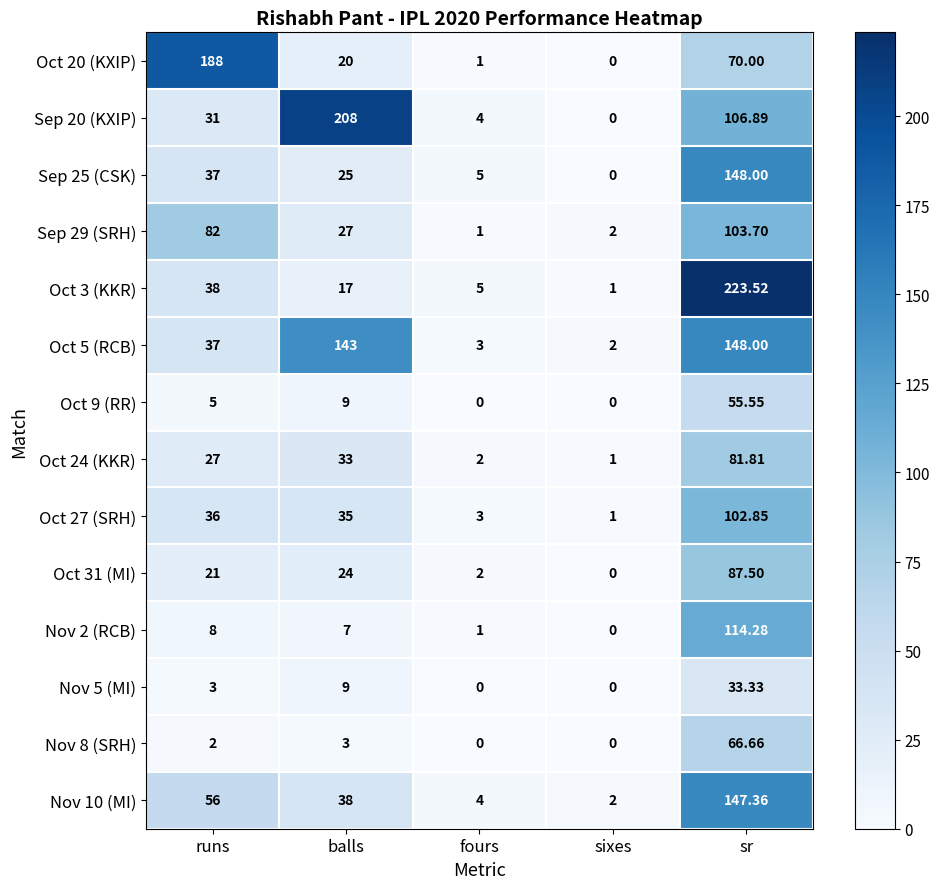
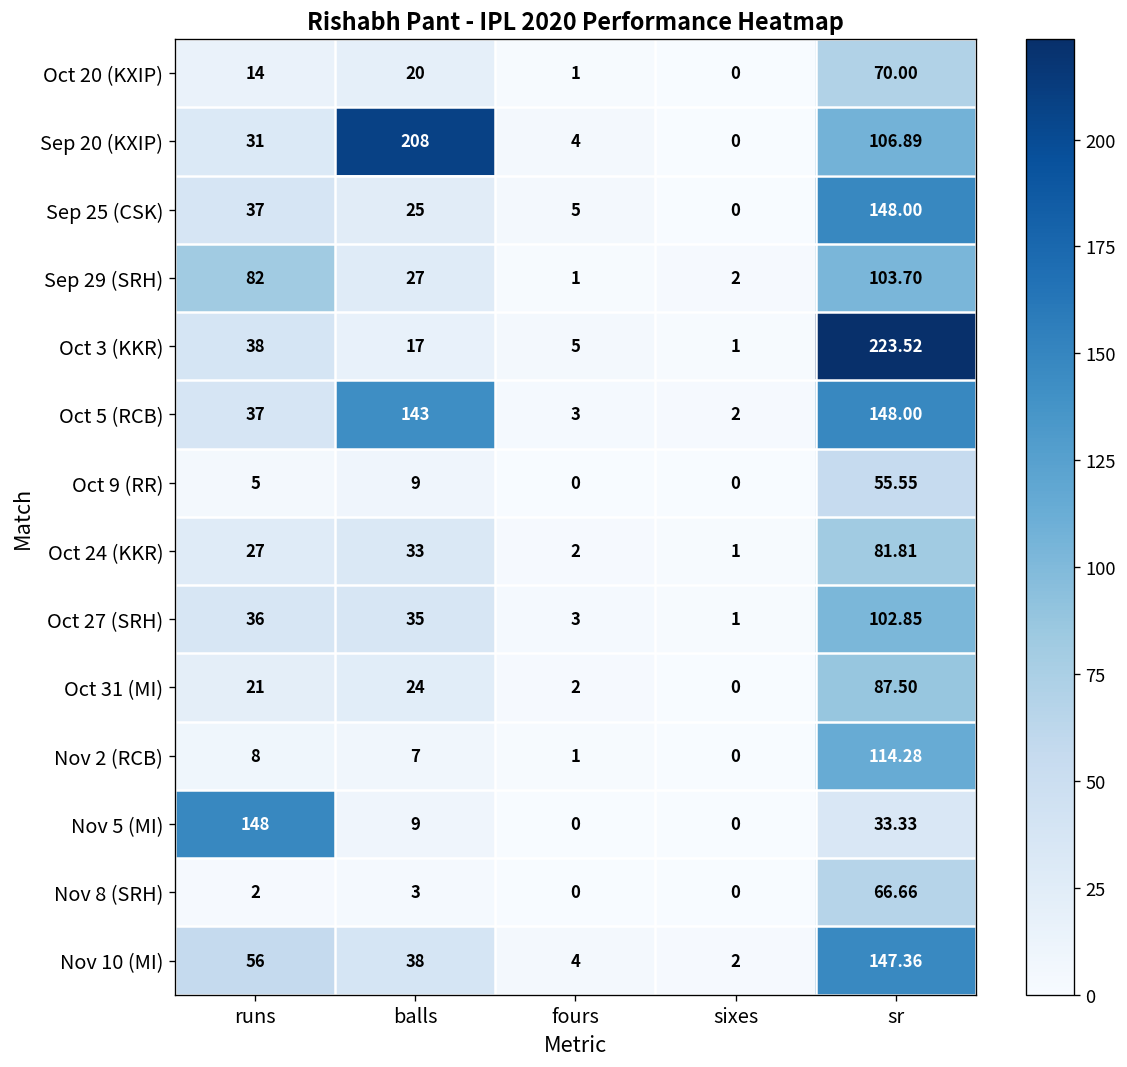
  {
    "Oct 20 (KXIP)": {
-     "runs": 188,
+     "runs": 14,
      "balls": 20,
      "fours": 1,
      "sixes": 0,
      "sr": 70.00
    },
    "Sep 20 (KXIP)": {
      "runs": 31,
      "balls": 208,
      "fours": 4,
      "sixes": 0,
      "sr": 106.89
    },
    "Sep 25 (CSK)": {
      "runs": 37,
      "balls": 25,
      "fours": 5,
      "sixes": 0,
      "sr": 148.00
    },
    "Sep 29 (SRH)": {
      "runs": 82,
      "balls": 27,
      "fours": 1,
      "sixes": 2,
      "sr": 103.70
    },
    "Oct 3 (KKR)": {
      "runs": 38,
      "balls": 17,
      "fours": 5,
      "sixes": 1,
      "sr": 223.52
    },
    "Oct 5 (RCB)": {
      "runs": 37,
      "balls": 143,
      "fours": 3,
      "sixes": 2,
      "sr": 148.00
    },
    "Oct 9 (RR)": {
      "runs": 5,
      "balls": 9,
      "fours": 0,
      "sixes": 0,
      "sr": 55.55
    },
    "Oct 24 (KKR)": {
      "runs": 27,
      "balls": 33,
      "fours": 2,
      "sixes": 1,
      "sr": 81.81
    },
    "Oct 27 (SRH)": {
      "runs": 36,
      "balls": 35,
      "fours": 3,
      "sixes": 1,
      "sr": 102.85
    },
    "Oct 31 (MI)": {
      "runs": 21,
      "balls": 24,
      "fours": 2,
      "sixes": 0,
      "sr": 87.50
    },
    "Nov 2 (RCB)": {
      "runs": 8,
      "balls": 7,
      "fours": 1,
      "sixes": 0,
      "sr": 114.28
    },
    "Nov 5 (MI)": {
-     "runs": 3,
+     "runs": 148,
      "balls": 9,
      "fours": 0,
      "sixes": 0,
      "sr": 33.33
    },
    "Nov 8 (SRH)": {
      "runs": 2,
      "balls": 3,
      "fours": 0,
      "sixes": 0,
      "sr": 66.66
    },
    "Nov 10 (MI)": {
      "runs": 56,
      "balls": 38,
      "fours": 4,
      "sixes": 2,
      "sr": 147.36
    }
  }
